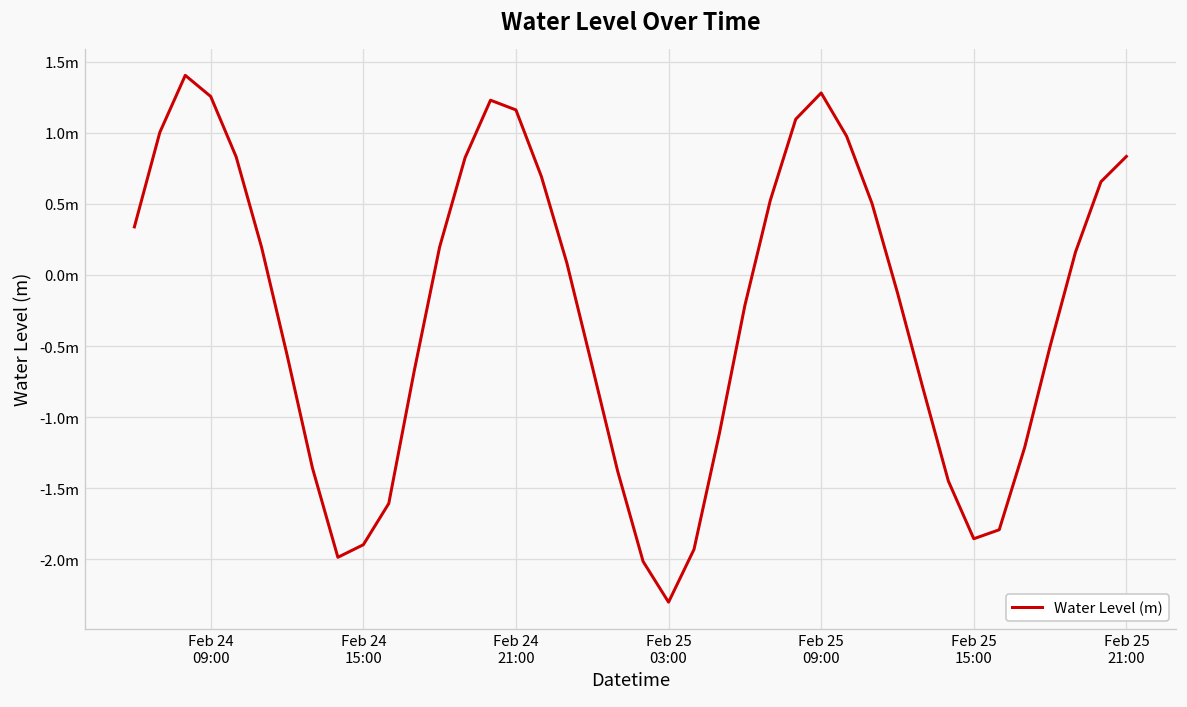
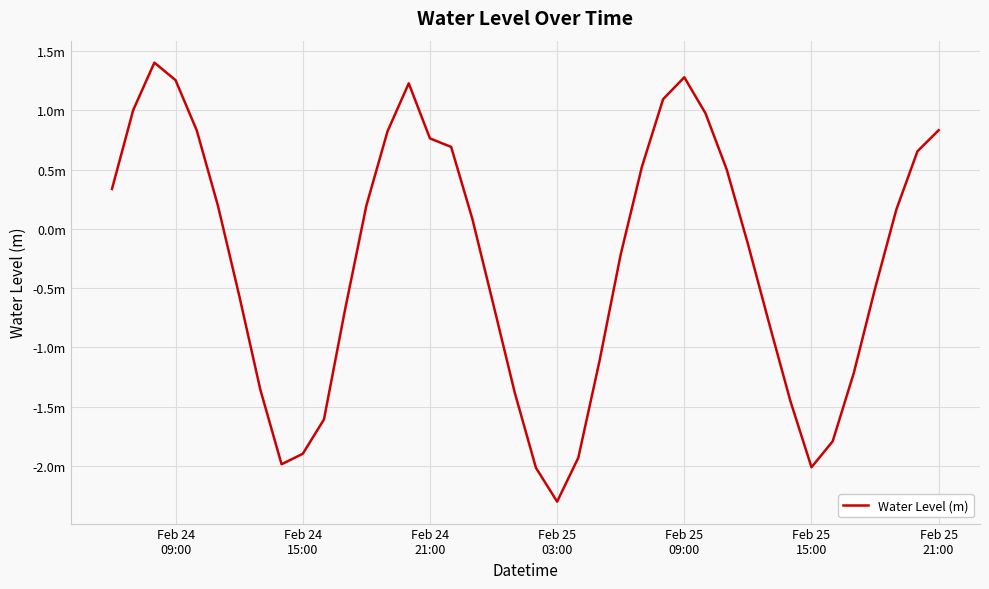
  {
    "Feb 24 09:00": "1.26m",
    "Feb 24 15:00": "-1.90m",
-   "Feb 24 21:00": "1.16m",
+   "Feb 24 21:00": "0.76m",
    "Feb 25 03:00": "-2.30m",
    "Feb 25 09:00": "1.28m",
-   "Feb 25 15:00": "-1.85m",
+   "Feb 25 15:00": "-2.01m",
    "Feb 25 21:00": "0.83m"
  }
